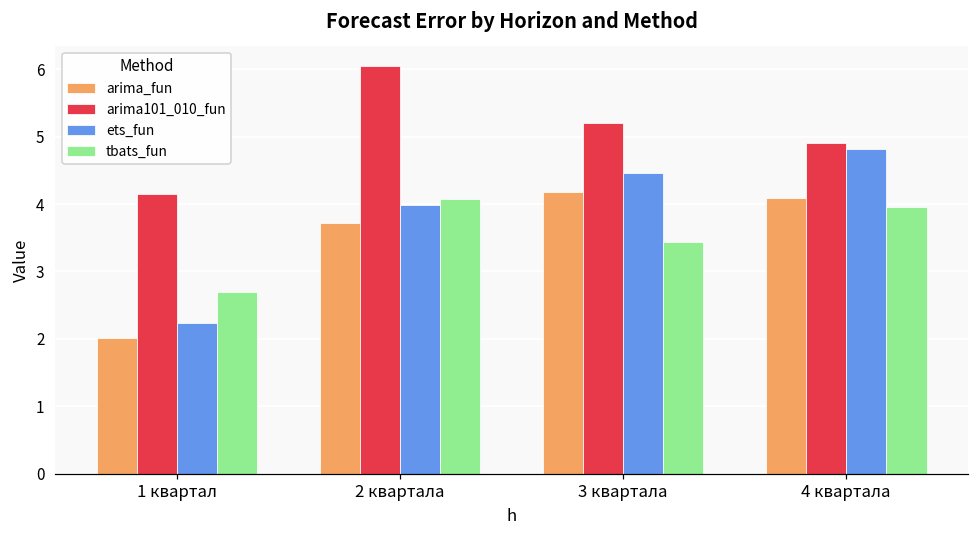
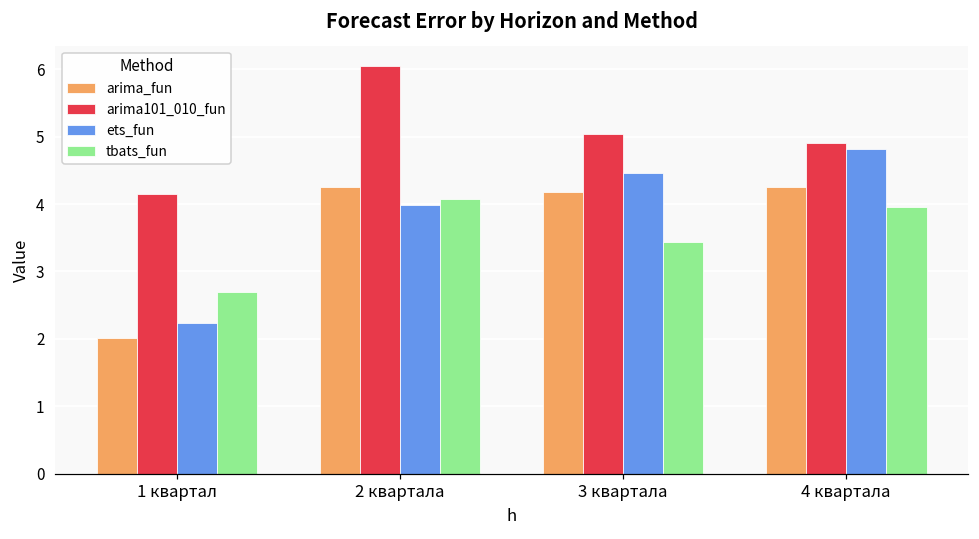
  {
    "arima_fun": {
      "1 квартал": 2.0,
-     "2 квартала": 3.7,
+     "2 квартала": 4.2,
      "3 квартала": 4.2,
-     "4 квартала": 4.1
+     "4 квартала": 4.3
    },
    "arima101_010_fun": {
      "1 квартал": 4.1,
      "2 квартала": 6.0,
-     "3 квартала": 5.2,
+     "3 квартала": 5.0,
      "4 квартала": 4.9
    },
    "ets_fun": {
      "1 квартал": 2.2,
      "2 квартала": 4.0,
      "3 квартала": 4.5,
      "4 квартала": 4.8
    },
    "tbats_fun": {
      "1 квартал": 2.7,
      "2 квартала": 4.1,
      "3 квартала": 3.4,
      "4 квартала": 4.0
    }
  }
